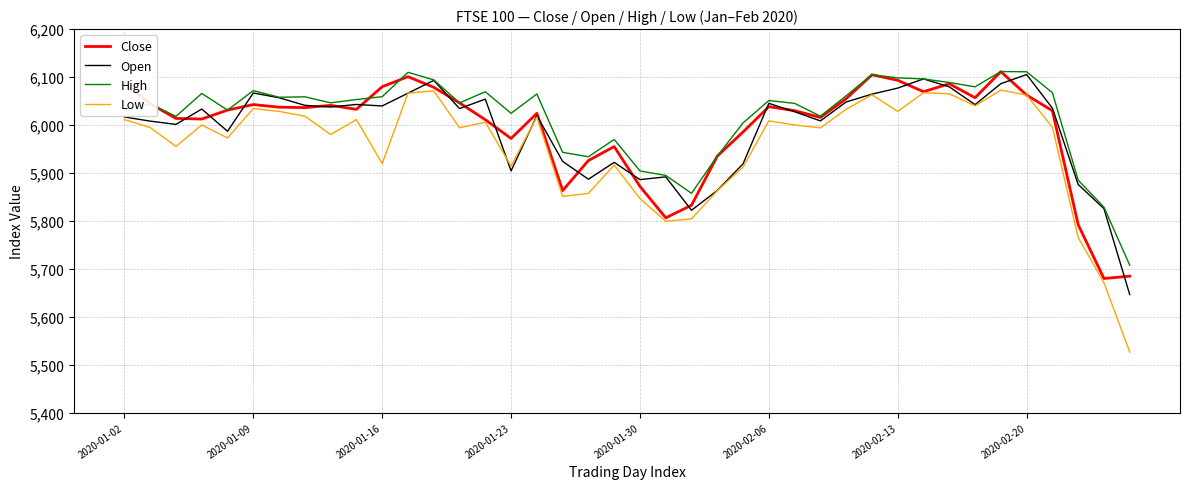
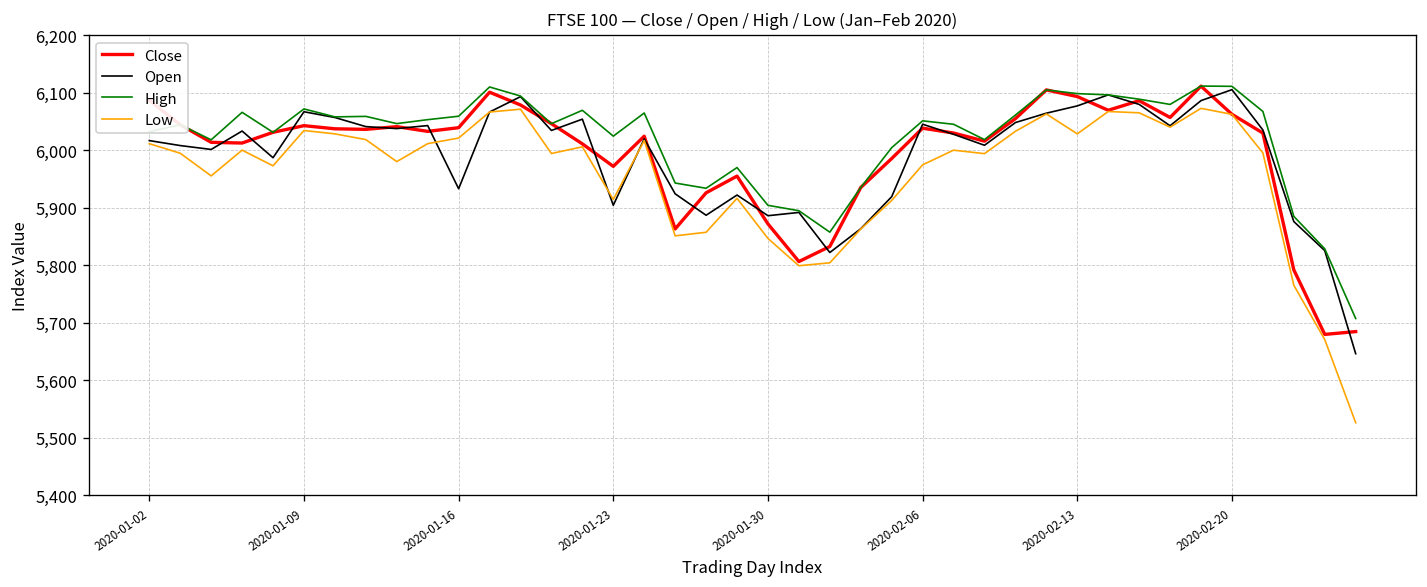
  {
    "Close": {
      "2020-01-09": "6,040",
-     "2020-01-16": "6,080",
+     "2020-01-16": "6,040",
      "2020-01-23": "5,970",
      "2020-01-30": "5,870",
      "2020-02-06": "6,040"
    },
    "Open": {
      "2020-01-02": "6,020",
-     "2020-01-16": "6,040",
+     "2020-01-16": "5,930",
      "2020-01-23": "5,900",
      "2020-01-30": "5,890",
      "2020-02-06": "6,050",
      "2020-02-13": "6,080",
      "2020-02-20": "6,110"
    },
    "High": {
      "2020-01-16": "6,060",
      "2020-01-23": "6,020",
      "2020-01-30": "5,900",
      "2020-02-06": "6,050",
      "2020-02-20": "6,110"
    },
    "Low": {
      "2020-01-02": "6,010",
      "2020-01-09": "6,030",
-     "2020-01-16": "5,920",
+     "2020-01-16": "6,020",
      "2020-01-23": "5,910",
      "2020-01-30": "5,850",
-     "2020-02-06": "6,010",
+     "2020-02-06": "5,970",
      "2020-02-13": "6,030"
    }
  }
